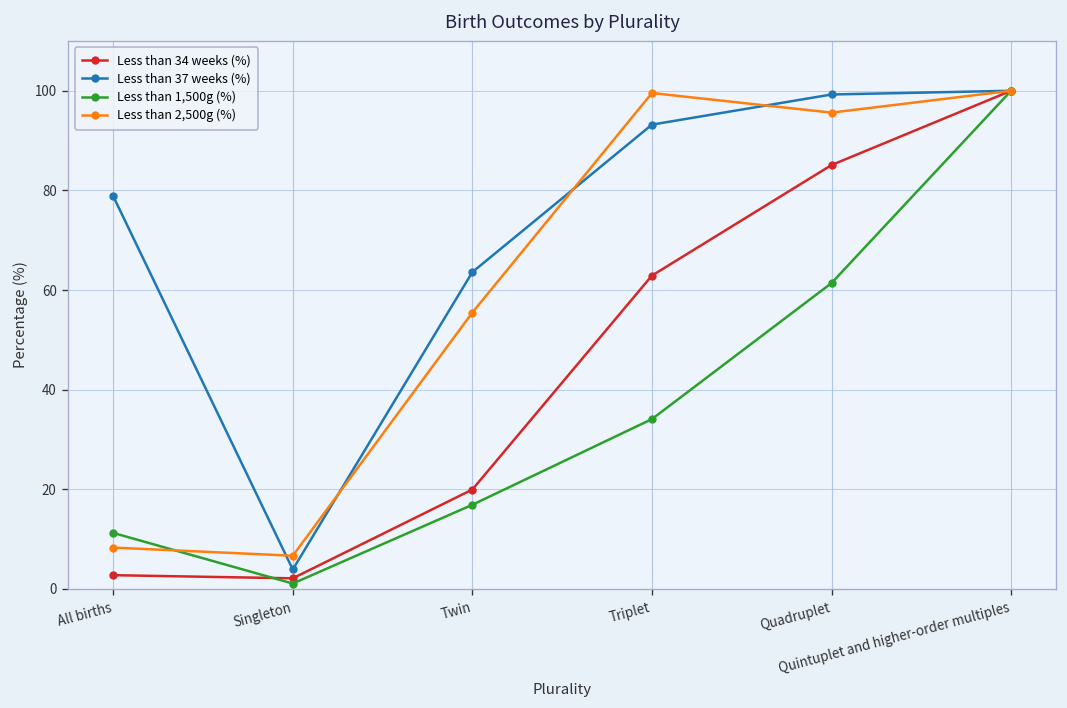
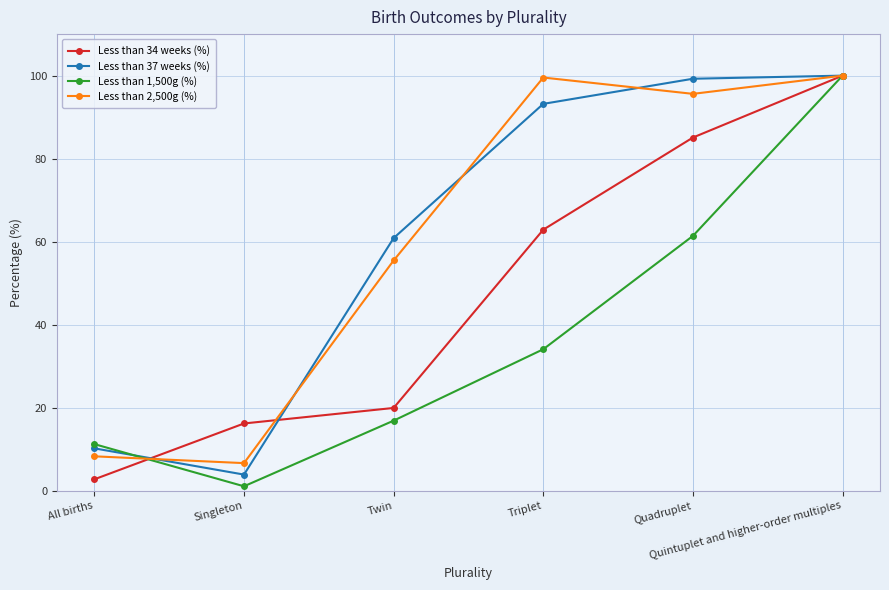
  {
    "Less than 34 weeks (%)": {
      "All births": 3,
-     "Singleton": 2,
+     "Singleton": 16,
      "Twin": 20,
      "Triplet": 63,
      "Quadruplet": 85
    },
    "Less than 37 weeks (%)": {
-     "All births": 79,
+     "All births": 10,
      "Singleton": 4,
-     "Twin": 64,
+     "Twin": 61,
      "Triplet": 93,
      "Quadruplet": 99
    },
    "Less than 1,500g (%)": {
      "All births": 11,
      "Singleton": 1,
      "Twin": 17,
      "Triplet": 34,
      "Quadruplet": 61
    },
    "Less than 2,500g (%)": {
      "All births": 8,
      "Singleton": 7,
      "Twin": 55,
      "Triplet": 100,
      "Quadruplet": 96
    }
  }
